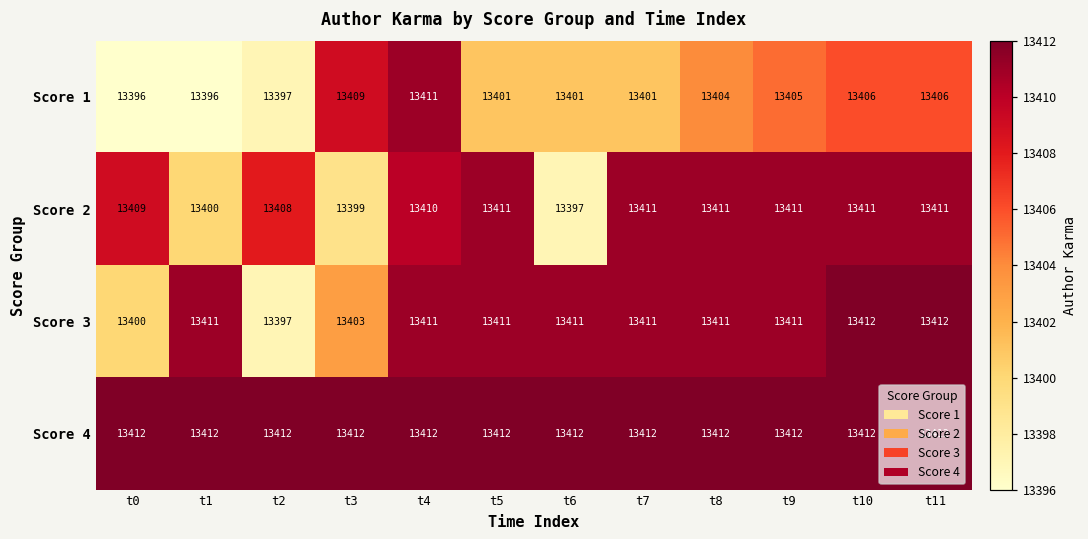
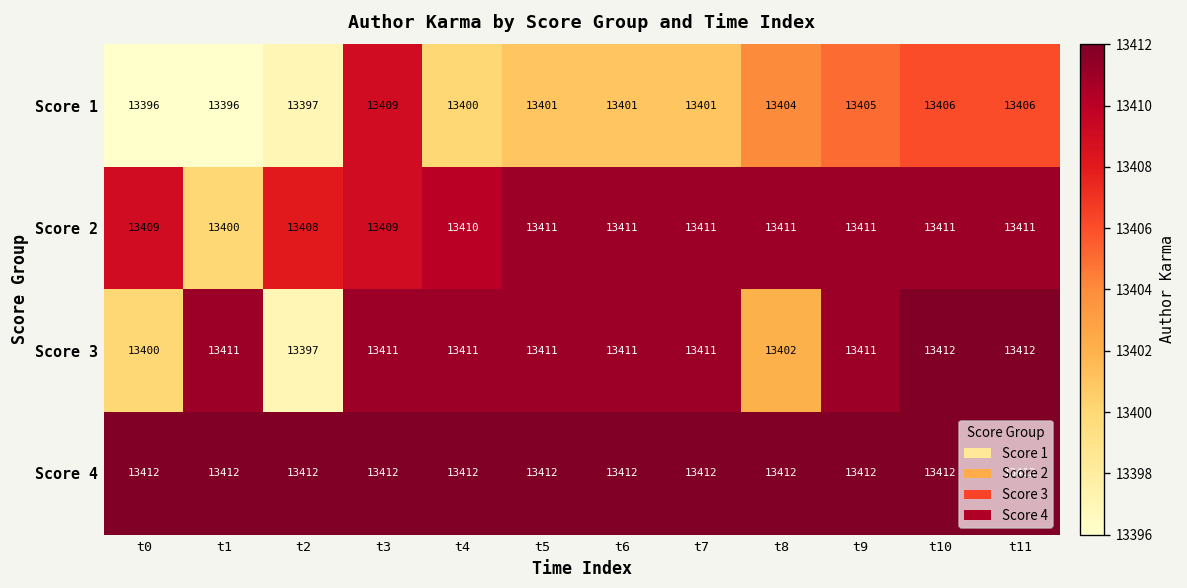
  {
    "Score 1": {
      "t0": 13396,
      "t1": 13396,
      "t2": 13397,
      "t3": 13409,
-     "t4": 13411,
+     "t4": 13400,
      "t5": 13401,
      "t6": 13401,
      "t7": 13401,
      "t8": 13404,
      "t9": 13405,
      "t10": 13406,
      "t11": 13406
    },
    "Score 2": {
      "t0": 13409,
      "t1": 13400,
      "t2": 13408,
-     "t3": 13399,
+     "t3": 13409,
      "t4": 13410,
      "t5": 13411,
-     "t6": 13397,
+     "t6": 13411,
      "t7": 13411,
      "t8": 13411,
      "t9": 13411,
      "t10": 13411,
      "t11": 13411
    },
    "Score 3": {
      "t0": 13400,
      "t1": 13411,
      "t2": 13397,
-     "t3": 13403,
+     "t3": 13411,
      "t4": 13411,
      "t5": 13411,
      "t6": 13411,
      "t7": 13411,
-     "t8": 13411,
+     "t8": 13402,
      "t9": 13411,
      "t10": 13412,
      "t11": 13412
    },
    "Score 4": {
      "t0": 13412,
      "t1": 13412,
      "t2": 13412,
      "t3": 13412,
      "t4": 13412,
      "t5": 13412,
      "t6": 13412,
      "t7": 13412,
      "t8": 13412,
      "t9": 13412,
      "t10": 13412
    }
  }
